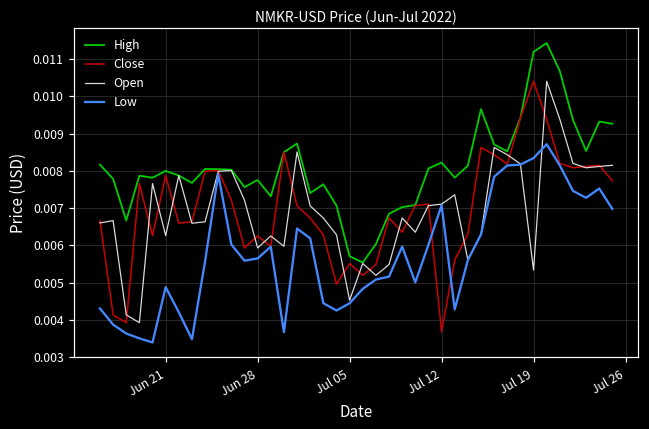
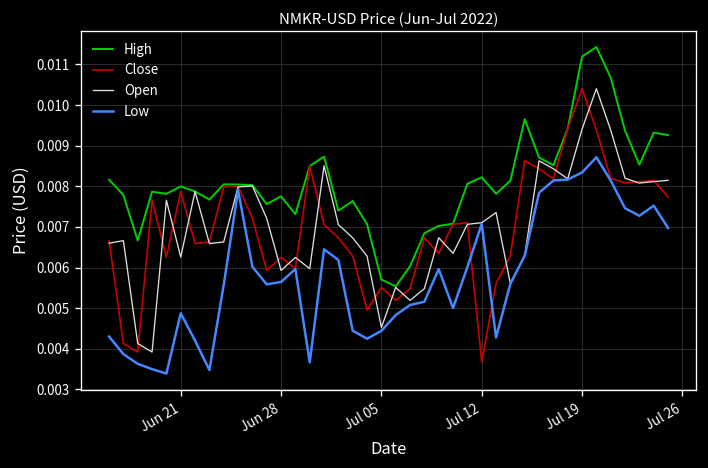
  {
    "High": {
      "Jun 21": 0.0080,
      "Jun 28": 0.0078,
      "Jul 05": 0.0057,
      "Jul 12": 0.0082,
      "Jul 19": 0.0112
    },
    "Close": {
      "Jun 21": 0.0079,
      "Jun 28": 0.0063,
      "Jul 05": 0.0055,
      "Jul 12": 0.0037,
      "Jul 19": 0.0104
    },
    "Open": {
      "Jun 21": 0.0063,
      "Jun 28": 0.0059,
      "Jul 05": 0.0045,
-     "Jul 19": 0.0053
+     "Jul 19": 0.0094
    },
    "Low": {
      "Jun 21": 0.0049,
      "Jun 28": 0.0056,
      "Jul 05": 0.0044,
      "Jul 19": 0.0083
    }
  }
